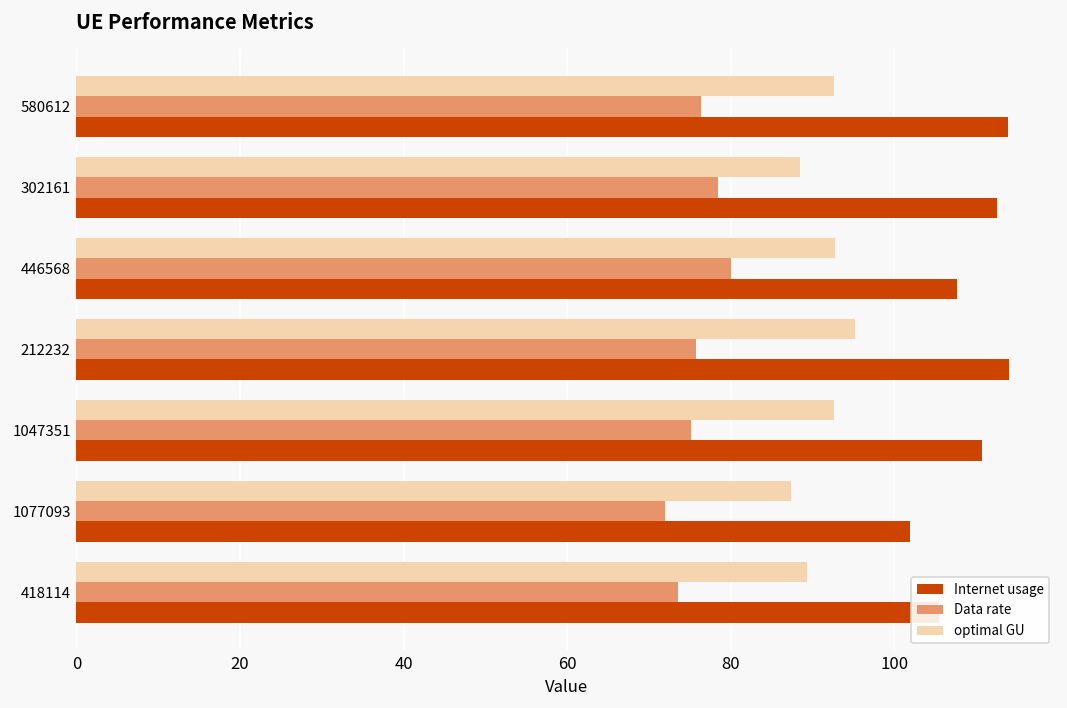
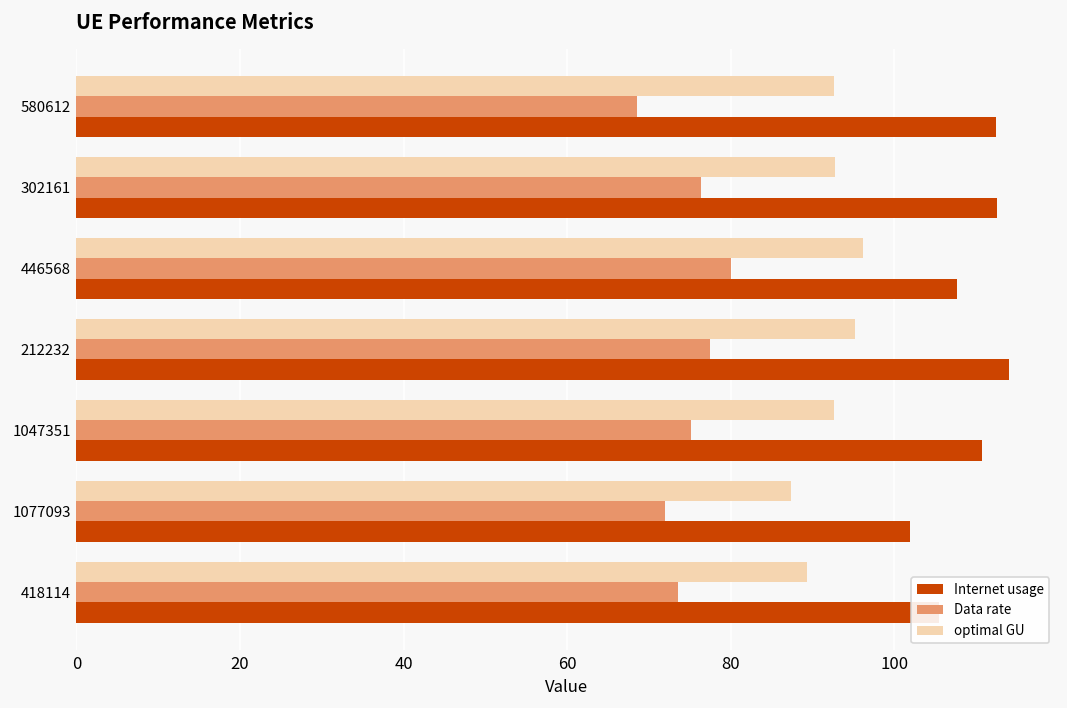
  {
    "Internet usage": {
-     "580612": 114,
+     "580612": 113,
      "302161": 113,
      "446568": 108,
      "212232": 114,
      "1047351": 111,
      "1077093": 102
    },
    "Data rate": {
-     "580612": 76,
-     "302161": 79,
+     "580612": 69,
+     "302161": 76,
      "446568": 80,
-     "212232": 76,
+     "212232": 77,
      "1047351": 75,
      "1077093": 72,
      "418114": 74
    },
    "optimal GU": {
      "580612": 93,
-     "302161": 88,
-     "446568": 93,
+     "302161": 93,
+     "446568": 96,
      "212232": 95,
      "1047351": 93,
      "1077093": 87,
      "418114": 89
    }
  }
